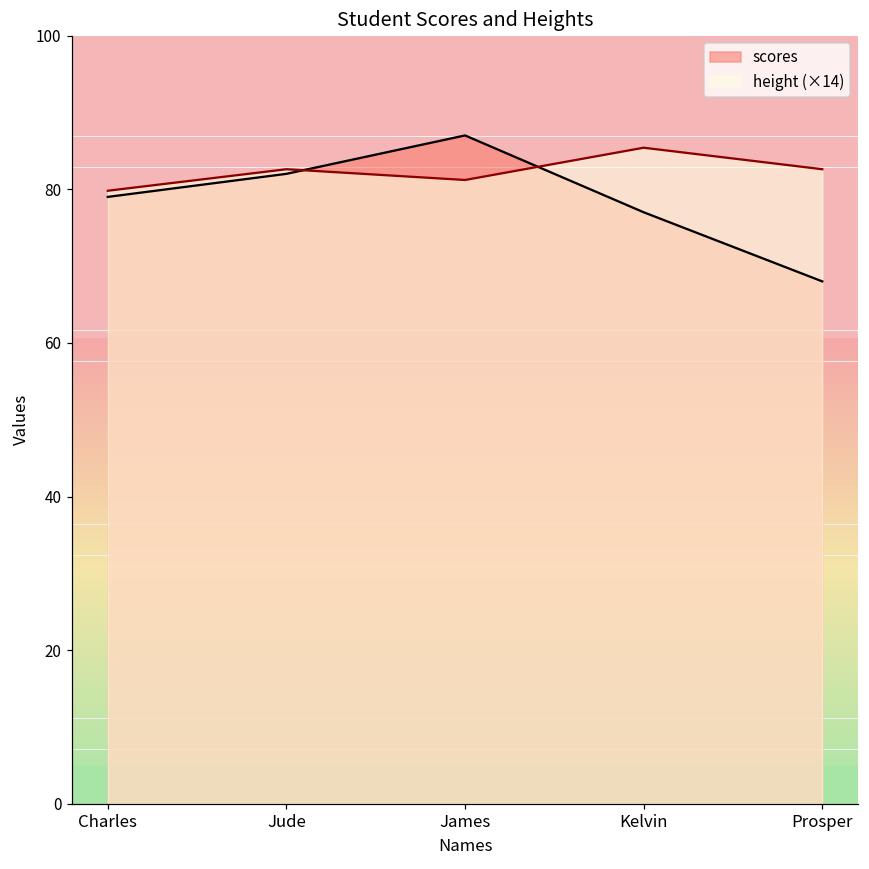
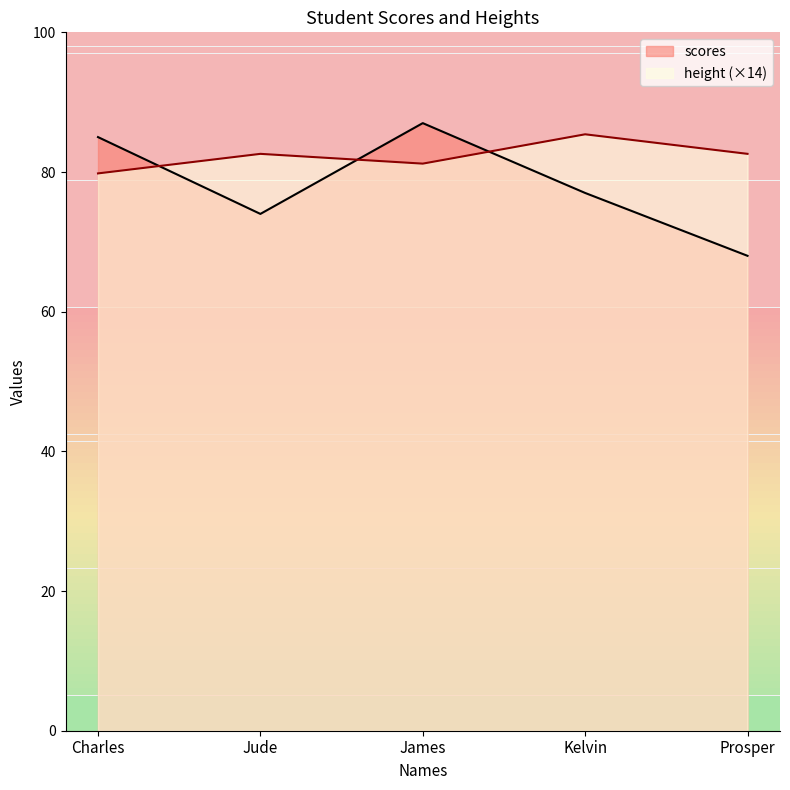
  {
    "scores": {
-     "Charles": 79,
-     "Jude": 82,
+     "Charles": 85,
+     "Jude": 74,
      "James": 87,
      "Kelvin": 77,
      "Prosper": 68
    },
    "height (×14)": {
      "Charles": 80,
      "Jude": 83,
      "James": 81,
      "Kelvin": 85,
      "Prosper": 83
    }
  }
